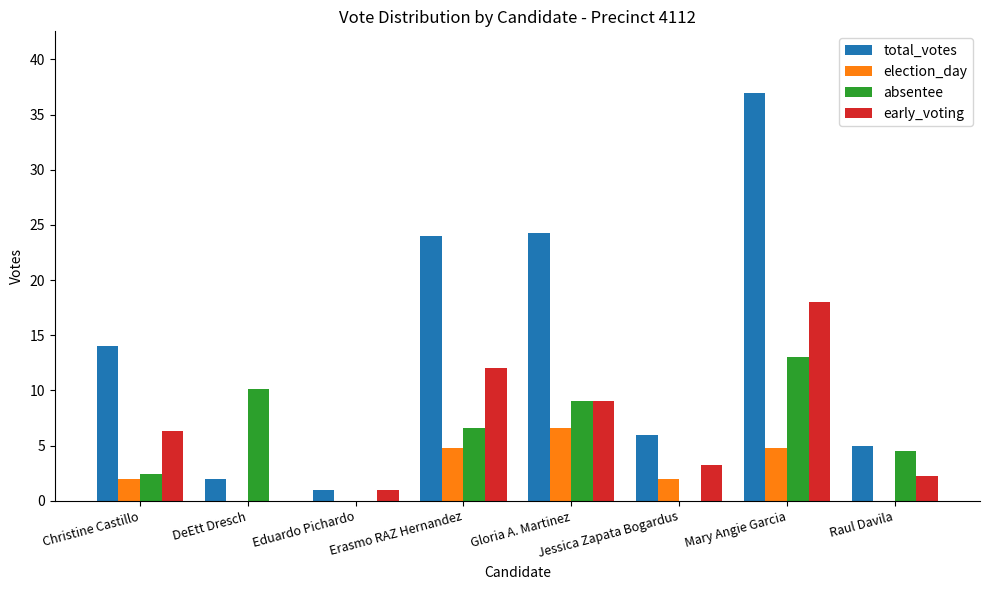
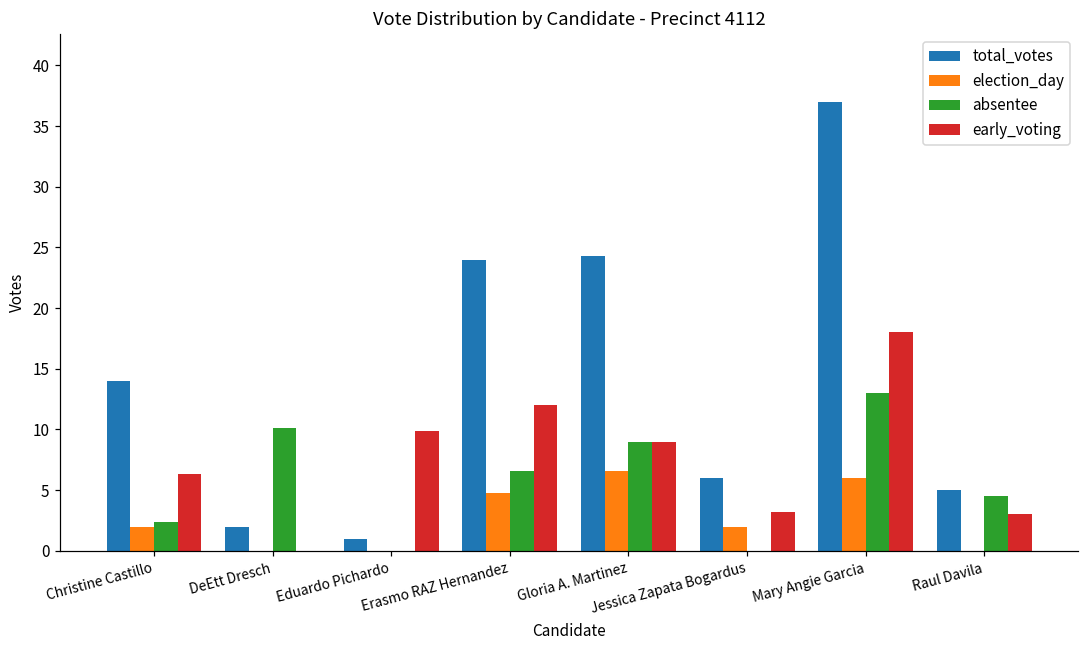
  {
    "total_votes": {
      "Christine Castillo": 14.0,
      "DeEtt Dresch": 2.0,
      "Eduardo Pichardo": 1.0,
      "Erasmo RAZ Hernandez": 24.0,
      "Gloria A. Martinez": 24.3,
      "Jessica Zapata Bogardus": 6.0,
      "Mary Angie Garcia": 37.0,
      "Raul Davila": 5.0
    },
    "election_day": {
      "Christine Castillo": 2.0,
      "DeEtt Dresch": 0.0,
      "Eduardo Pichardo": 0.0,
      "Erasmo RAZ Hernandez": 4.8,
      "Gloria A. Martinez": 6.6,
      "Jessica Zapata Bogardus": 2.0,
-     "Mary Angie Garcia": 4.8,
+     "Mary Angie Garcia": 6.0,
      "Raul Davila": 0.0
    },
    "absentee": {
      "Christine Castillo": 2.4,
      "DeEtt Dresch": 10.1,
      "Eduardo Pichardo": 0.0,
      "Erasmo RAZ Hernandez": 6.6,
      "Gloria A. Martinez": 9.0,
      "Jessica Zapata Bogardus": 0.0,
      "Mary Angie Garcia": 13.0,
      "Raul Davila": 4.5
    },
    "early_voting": {
      "Christine Castillo": 6.3,
      "DeEtt Dresch": 0.0,
-     "Eduardo Pichardo": 1.0,
+     "Eduardo Pichardo": 9.9,
      "Erasmo RAZ Hernandez": 12.0,
      "Gloria A. Martinez": 9.0,
      "Jessica Zapata Bogardus": 3.2,
      "Mary Angie Garcia": 18.0,
-     "Raul Davila": 2.2
+     "Raul Davila": 3.0
    }
  }
